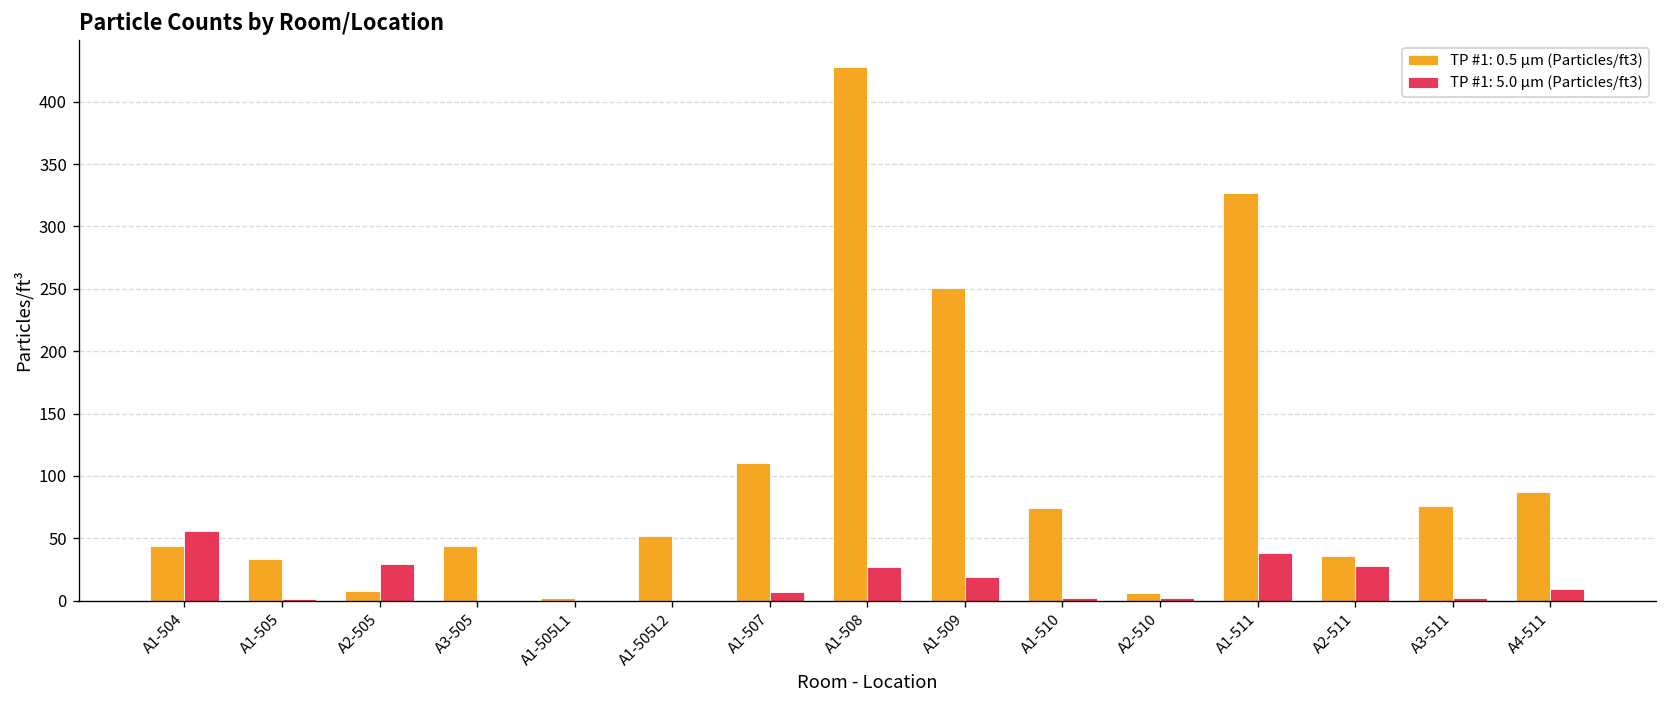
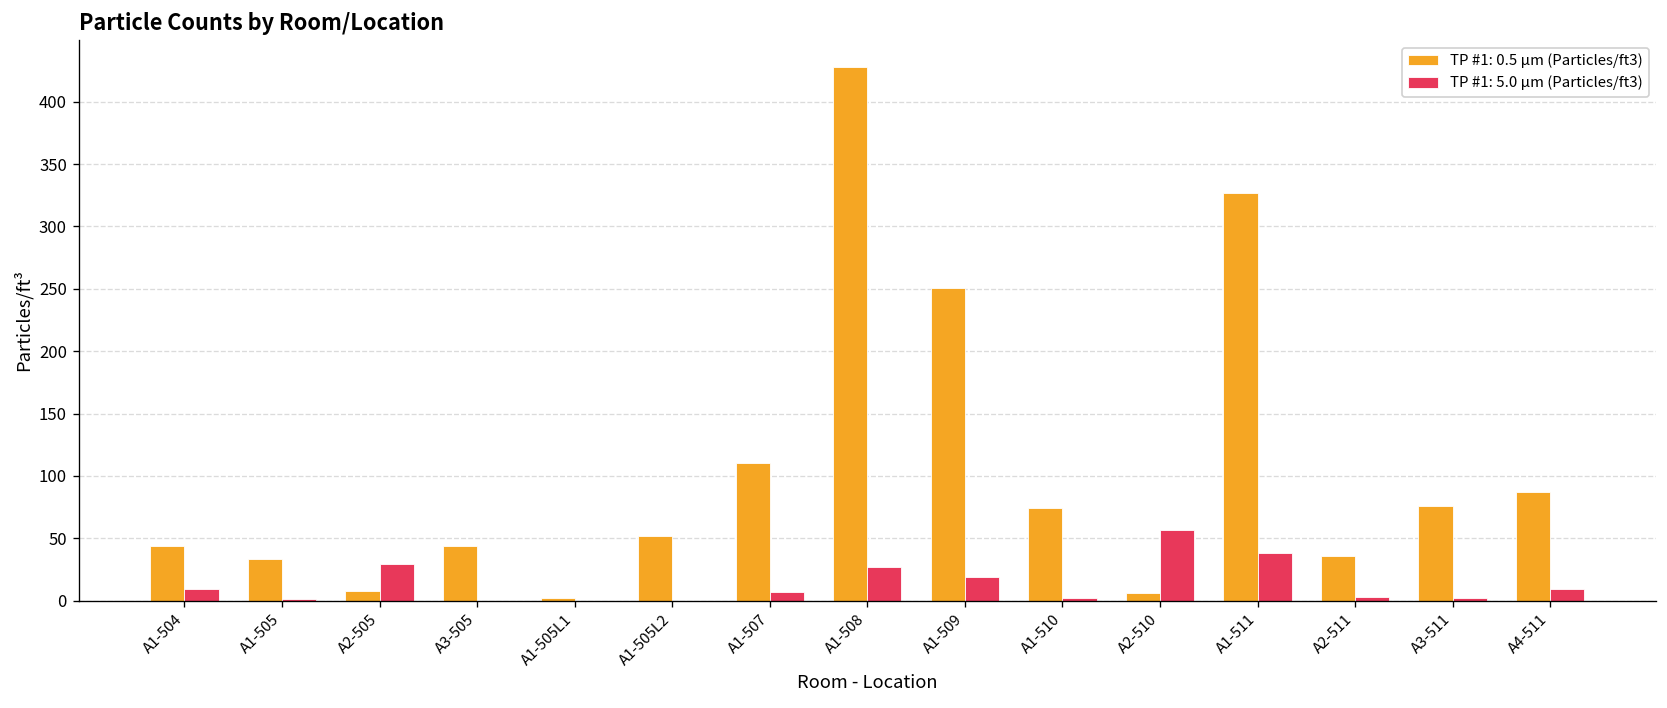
  {
    "TP #1: 0.5 µm (Particles/ft3)": {
      "A1-504": 44,
      "A1-505": 33,
      "A2-505": 8,
      "A3-505": 44,
      "A1-505L2": 52,
      "A1-507": 110,
      "A1-508": 428,
      "A1-509": 251,
      "A1-510": 74,
      "A2-510": 6,
      "A1-511": 327,
      "A2-511": 36,
      "A3-511": 76,
      "A4-511": 87
    },
    "TP #1: 5.0 µm (Particles/ft3)": {
-     "A1-504": 56,
+     "A1-504": 9,
      "A2-505": 29,
      "A3-505": 0,
      "A1-505L1": 0,
      "A1-505L2": 0,
      "A1-507": 7,
      "A1-508": 27,
      "A1-509": 19,
-     "A2-510": 2,
+     "A2-510": 57,
      "A1-511": 38,
-     "A2-511": 28,
+     "A2-511": 3,
      "A4-511": 9
    }
  }
